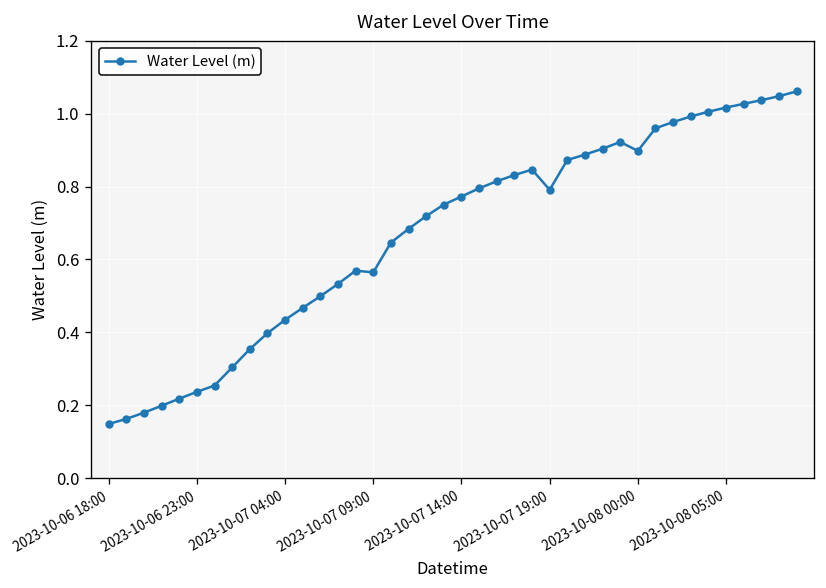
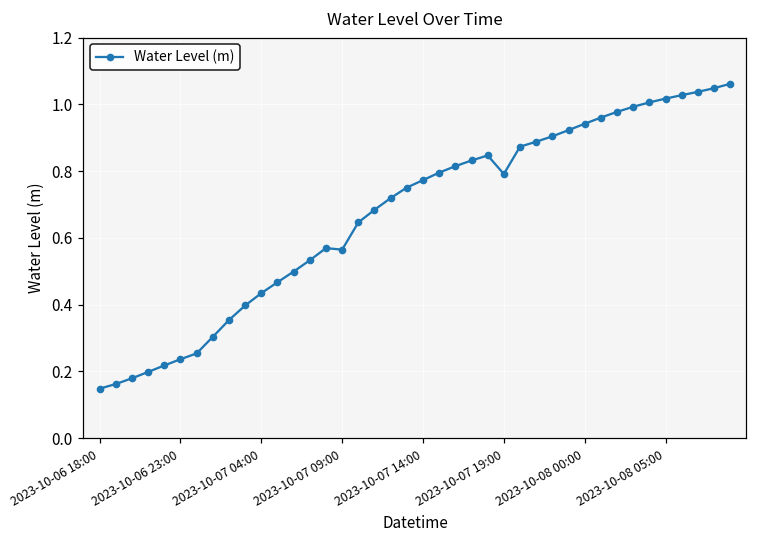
  {
    "2023-10-06 18:00": 0.15,
    "2023-10-06 23:00": 0.24,
    "2023-10-07 04:00": 0.43,
    "2023-10-07 09:00": 0.56,
    "2023-10-07 14:00": 0.77,
    "2023-10-07 19:00": 0.79,
-   "2023-10-08 00:00": 0.90,
+   "2023-10-08 00:00": 0.94,
    "2023-10-08 05:00": 1.02
  }
